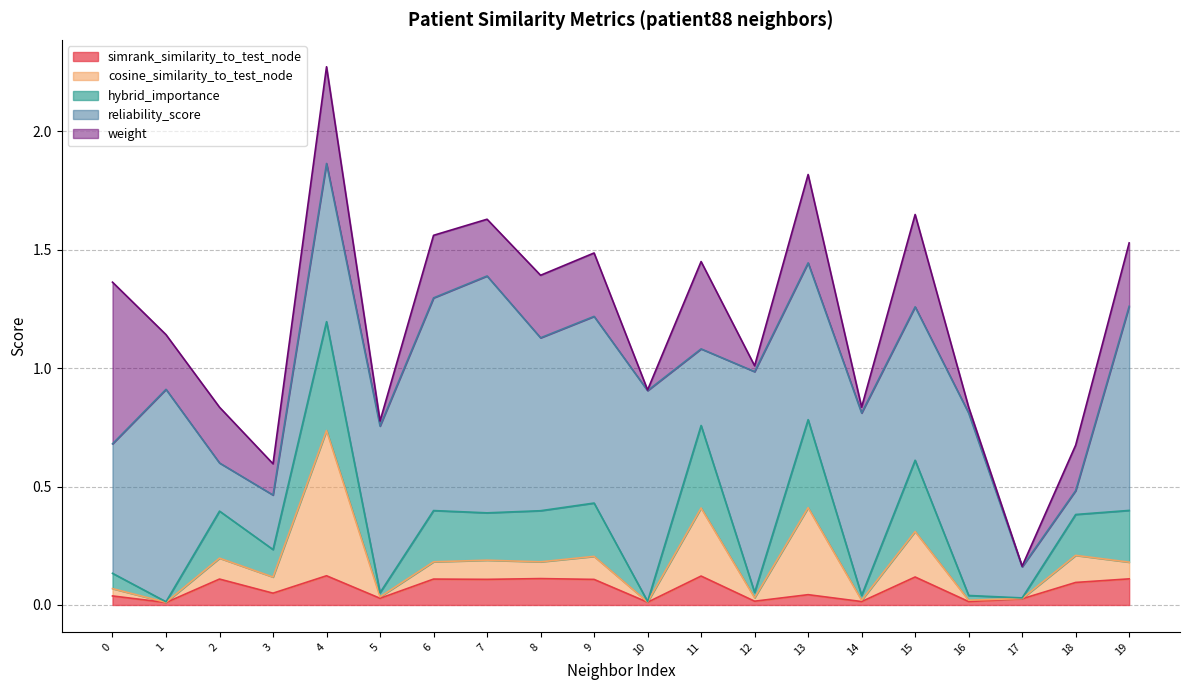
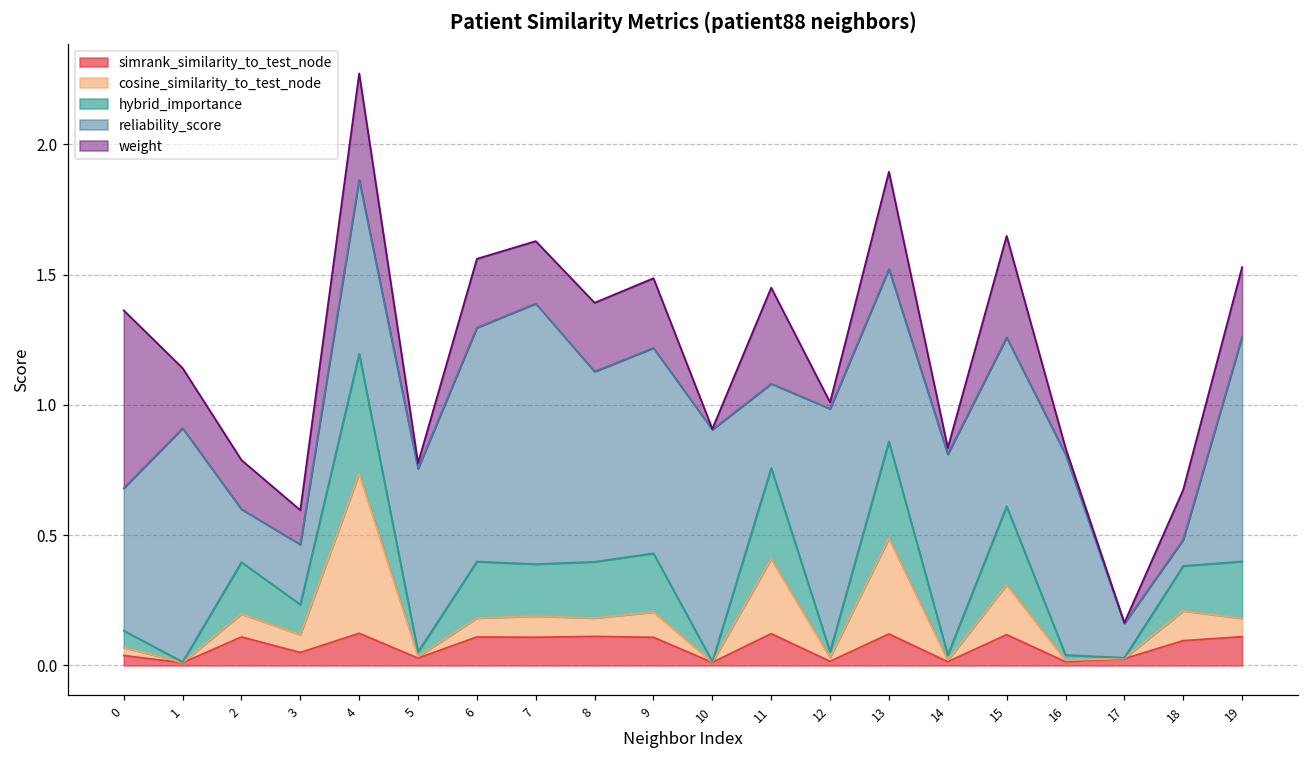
  {
    "simrank_similarity_to_test_node": {
      "0": 0.04,
      "2": 0.11,
      "3": 0.05,
      "4": 0.12,
      "6": 0.11,
      "7": 0.11,
      "8": 0.11,
      "9": 0.11,
      "11": 0.12,
      "12": 0.02,
-     "13": 0.04,
+     "13": 0.12,
      "15": 0.12,
      "18": 0.10,
      "19": 0.11
    },
    "cosine_similarity_to_test_node": {
      "0": 0.03,
      "2": 0.09,
      "3": 0.07,
      "4": 0.61,
      "6": 0.07,
      "7": 0.08,
      "8": 0.07,
      "9": 0.10,
      "11": 0.29,
      "12": 0.01,
      "13": 0.37,
      "15": 0.19,
      "18": 0.11,
      "19": 0.07
    },
    "weight": {
      "0": 0.68,
      "1": 0.23,
-     "2": 0.24,
+     "2": 0.19,
      "3": 0.13,
      "4": 0.41,
      "5": 0.02,
      "6": 0.26,
      "7": 0.24,
      "8": 0.26,
      "9": 0.27,
      "11": 0.37,
      "12": 0.02,
      "13": 0.37,
      "14": 0.02,
      "15": 0.39,
      "16": 0.02,
      "18": 0.19,
      "19": 0.27
    }
  }
